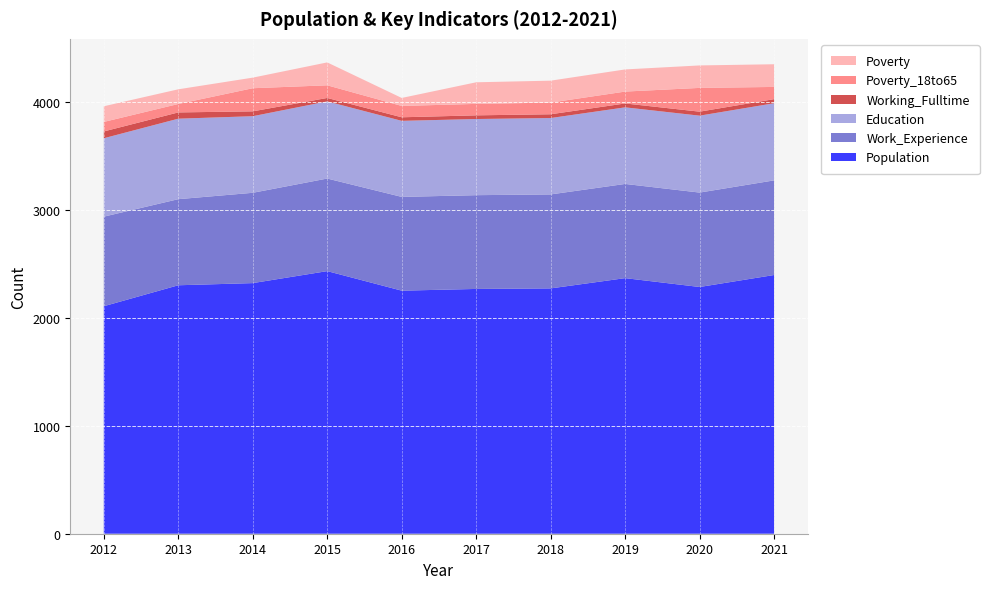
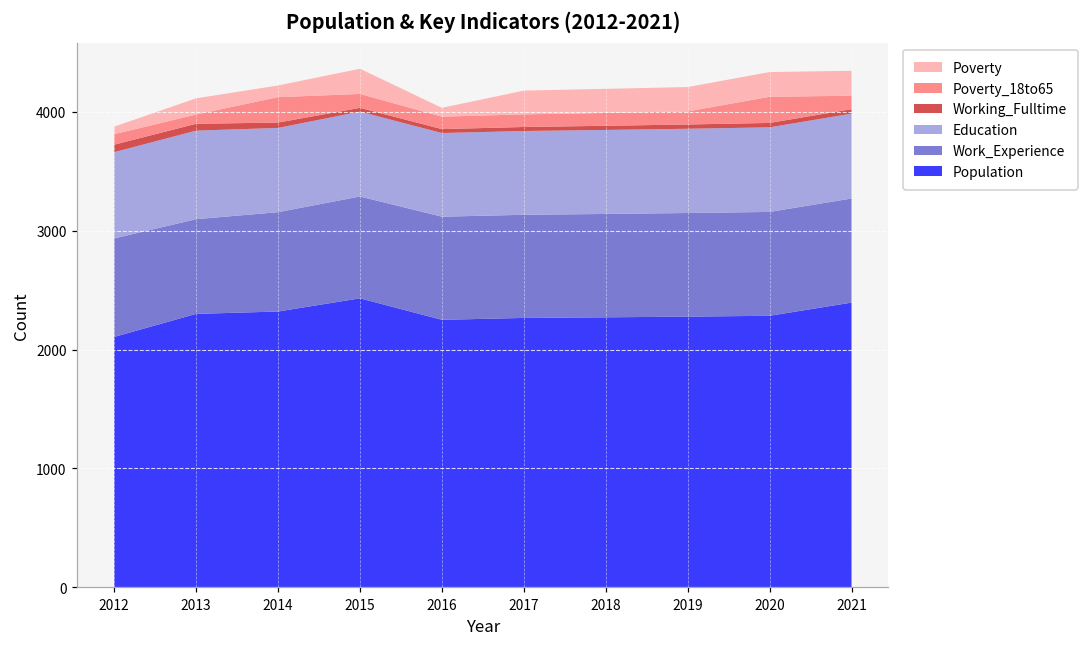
  {
    "Population": {
      "2012": 2110,
      "2013": 2300,
      "2014": 2320,
      "2015": 2430,
      "2016": 2250,
      "2017": 2270,
      "2018": 2270,
-     "2019": 2370,
+     "2019": 2280,
      "2020": 2280,
      "2021": 2400
    },
    "Work_Experience": {
      "2012": 830,
      "2013": 800,
      "2014": 840,
      "2015": 860,
      "2016": 870,
      "2017": 870,
      "2018": 870,
      "2019": 870,
      "2020": 870,
      "2021": 880
    },
    "Education": {
      "2012": 730,
      "2013": 750,
      "2014": 710,
      "2015": 710,
      "2016": 700,
      "2017": 710,
      "2018": 710,
      "2019": 710,
      "2020": 710,
      "2021": 710
    },
    "Working_Fulltime": {
      "2012": 60,
      "2013": 60,
      "2014": 50,
      "2015": 30,
      "2016": 30,
      "2017": 30,
      "2018": 40,
      "2019": 40,
      "2020": 40,
      "2021": 40
    },
    "Poverty_18to65": {
      "2012": 90,
      "2013": 80,
      "2014": 210,
      "2015": 120,
      "2016": 110,
      "2017": 110,
      "2018": 110,
      "2019": 110,
      "2020": 220,
      "2021": 110
    },
    "Poverty": {
-     "2012": 150,
+     "2012": 60,
      "2013": 140,
      "2014": 100,
      "2015": 210,
      "2016": 70,
      "2017": 200,
      "2018": 200,
      "2019": 210,
      "2020": 210,
      "2021": 210
    }
  }
